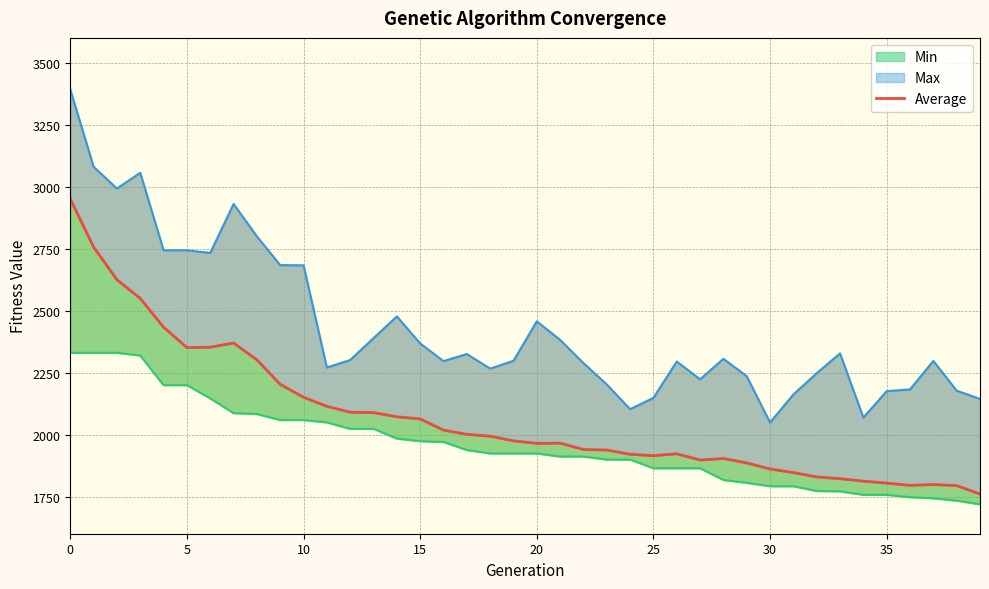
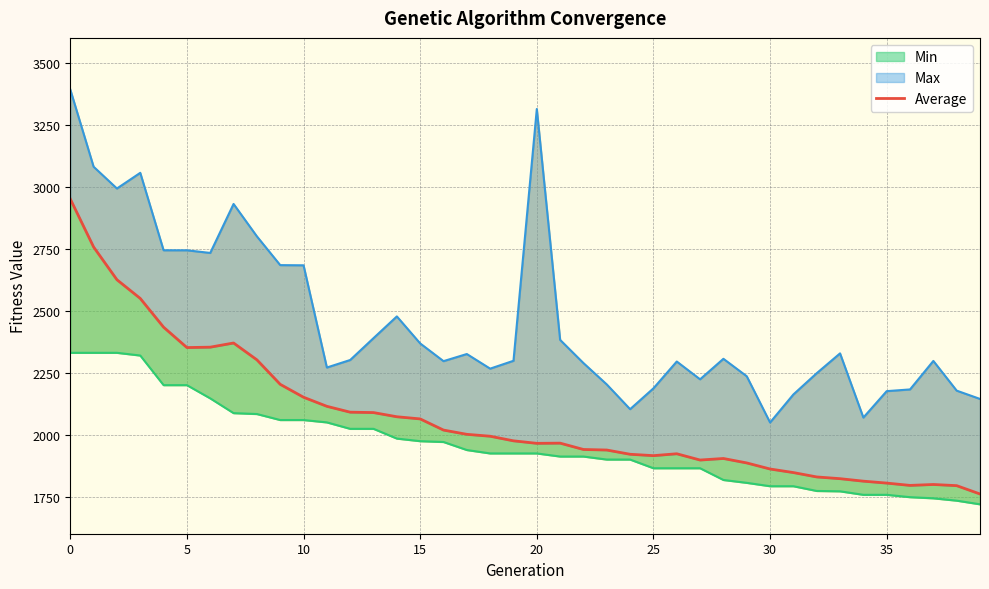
  {
    "Max": {
      "0": 3390,
      "5": 2740,
      "10": 2680,
      "15": 2370,
-     "20": 2460,
-     "25": 2150,
+     "20": 3310,
+     "25": 2190,
      "30": 2050,
      "35": 2180
    }
  }
